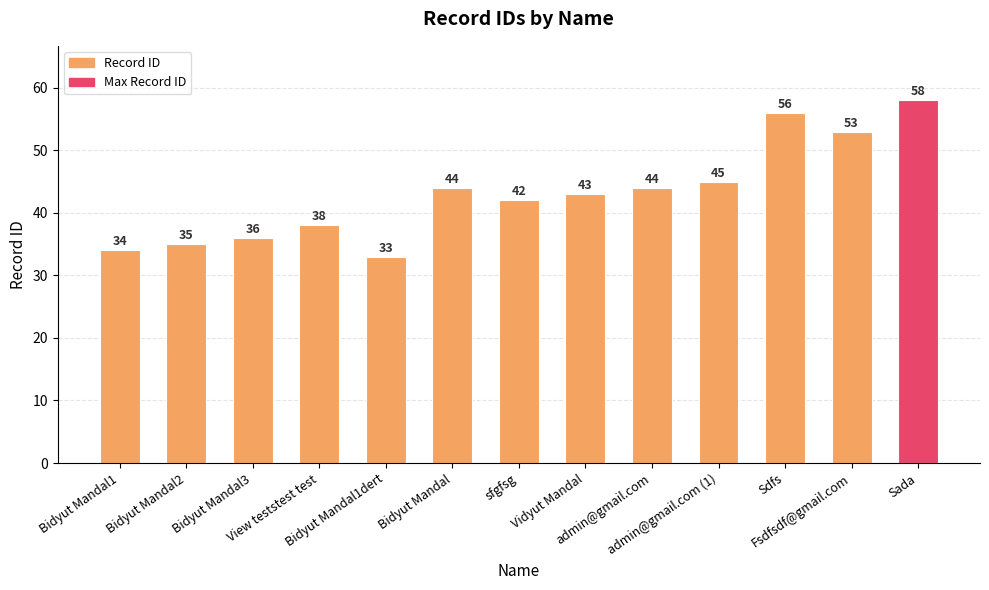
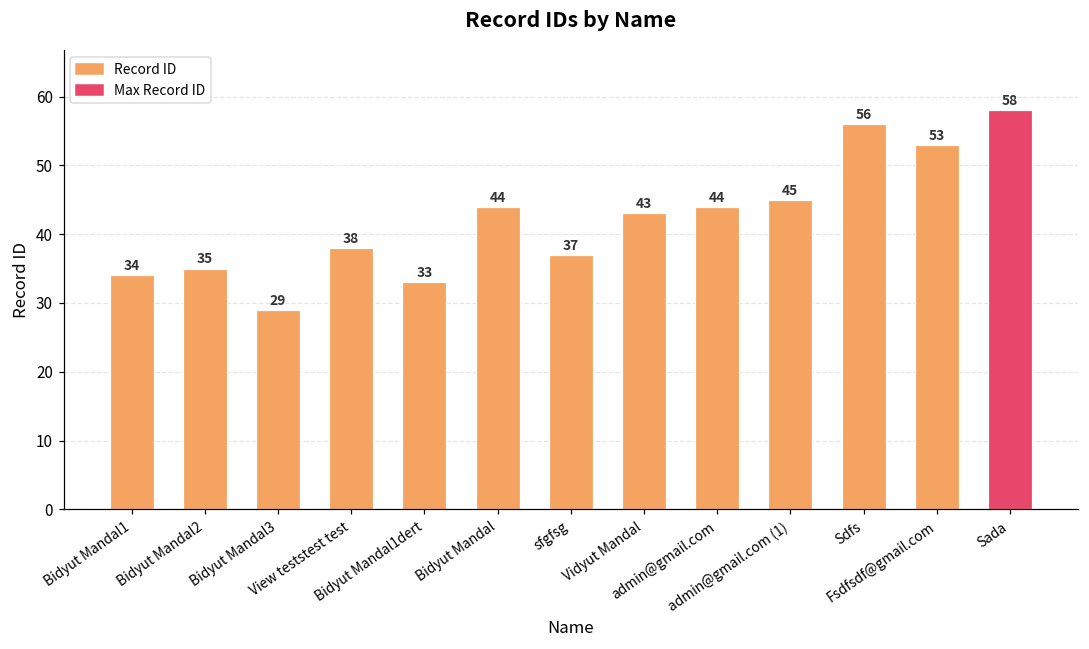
  {
    "Bidyut Mandal1": 34,
    "Bidyut Mandal2": 35,
-   "Bidyut Mandal3": 36,
+   "Bidyut Mandal3": 29,
    "View teststest test": 38,
    "Bidyut Mandal1dert": 33,
    "Bidyut Mandal": 44,
-   "sfgfsg": 42,
+   "sfgfsg": 37,
    "Vidyut Mandal": 43,
    "admin@gmail.com": 44,
    "admin@gmail.com (1)": 45,
    "Sdfs": 56,
    "Fsdfsdf@gmail.com": 53,
    "Sada": 58
  }
